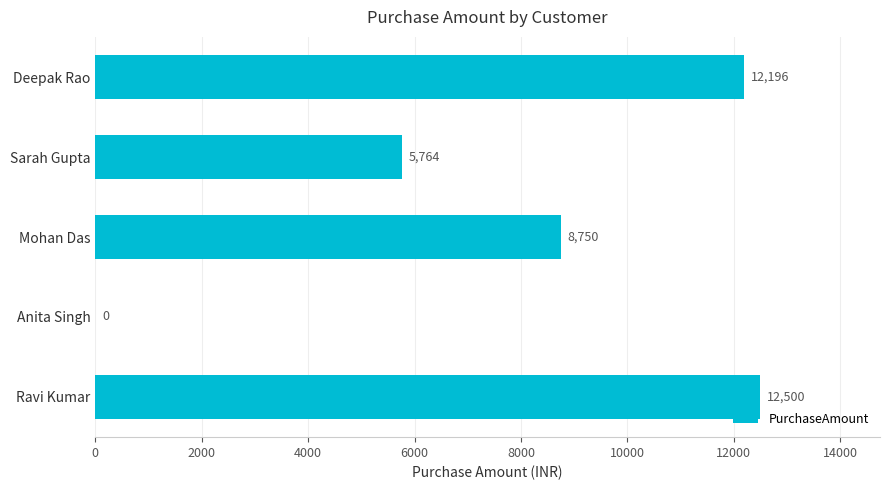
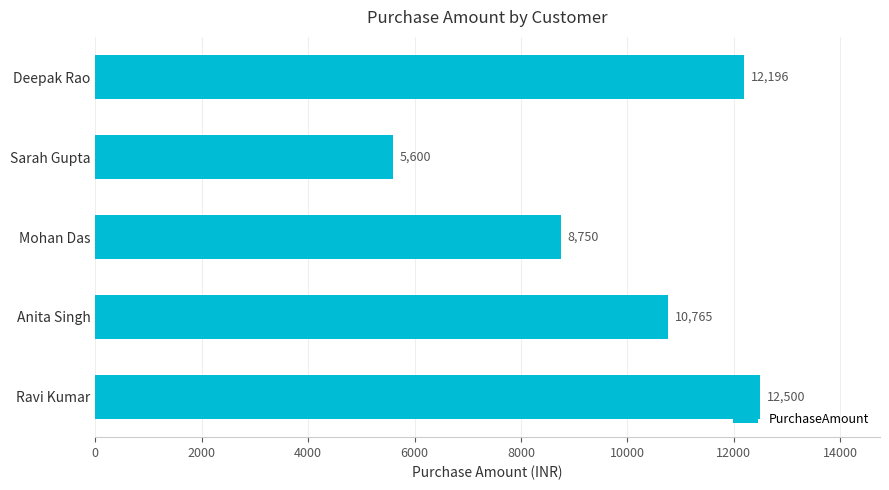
  {
    "Deepak Rao": "12,196",
-   "Sarah Gupta": "5,764",
+   "Sarah Gupta": "5,600",
    "Mohan Das": "8,750",
-   "Anita Singh": "0",
+   "Anita Singh": "10,765",
    "Ravi Kumar": "12,500"
  }
